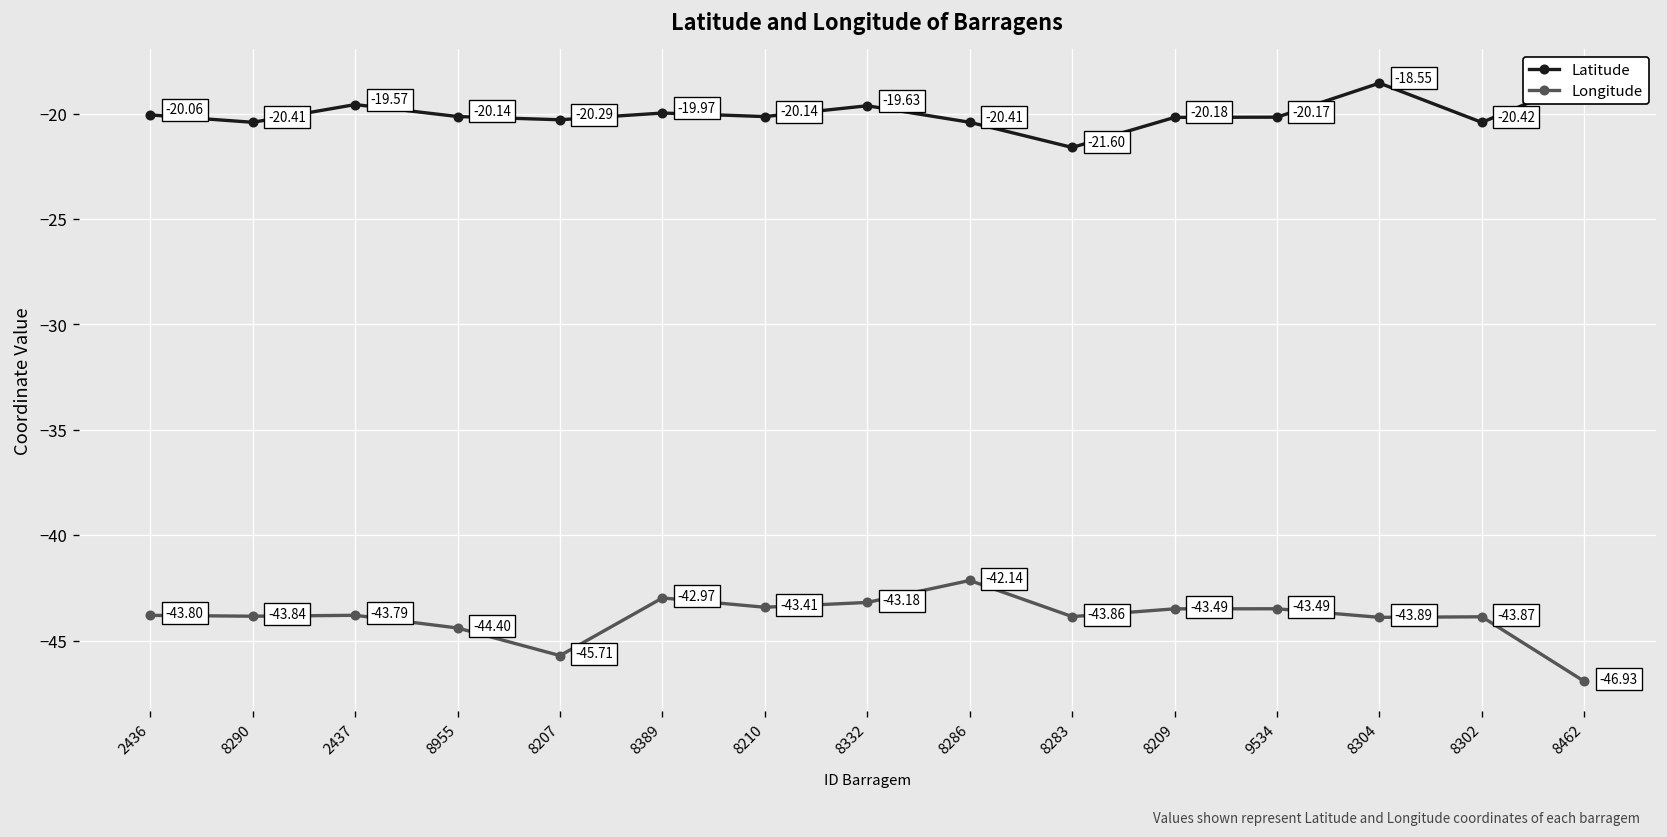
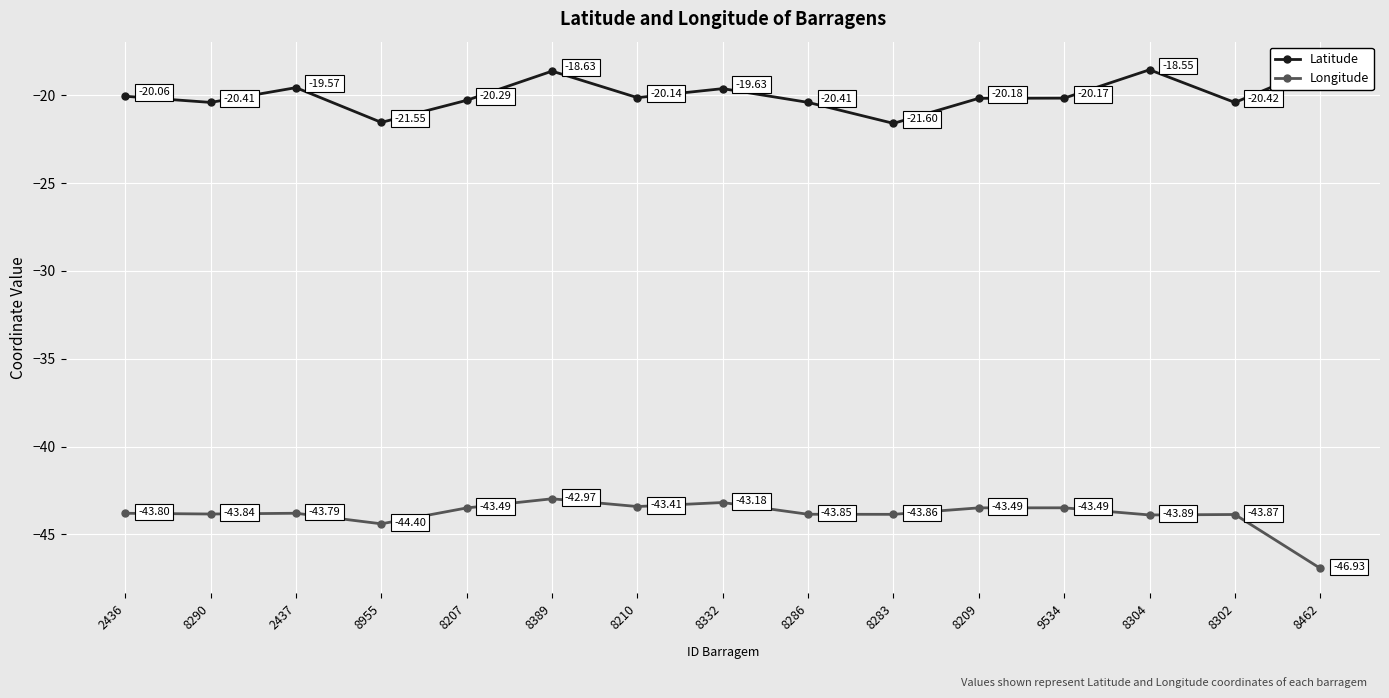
  {
    "Latitude": {
-     "8955": -20.14,
-     "8389": -19.97
+     "8955": -21.55,
+     "8389": -18.63
    },
    "Longitude": {
-     "8207": -45.71,
-     "8286": -42.14
+     "8207": -43.49,
+     "8286": -43.85
    }
  }
